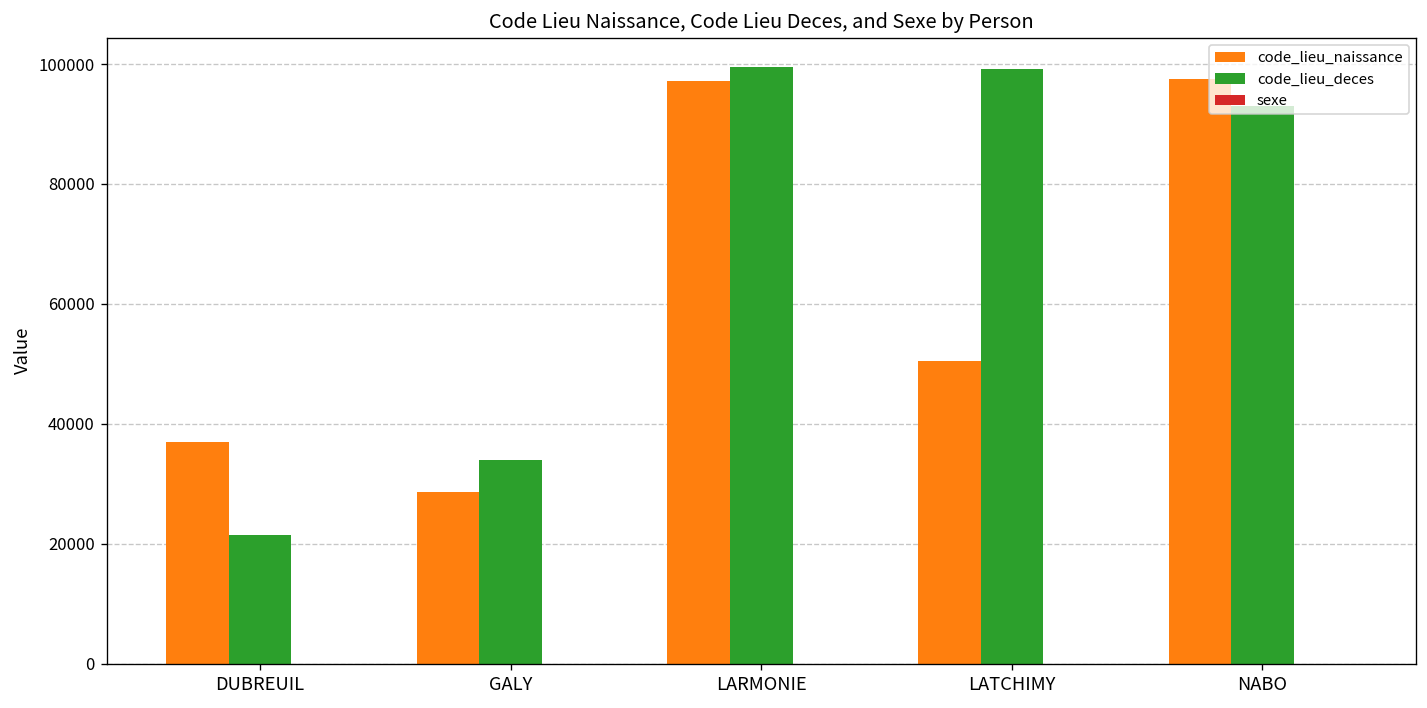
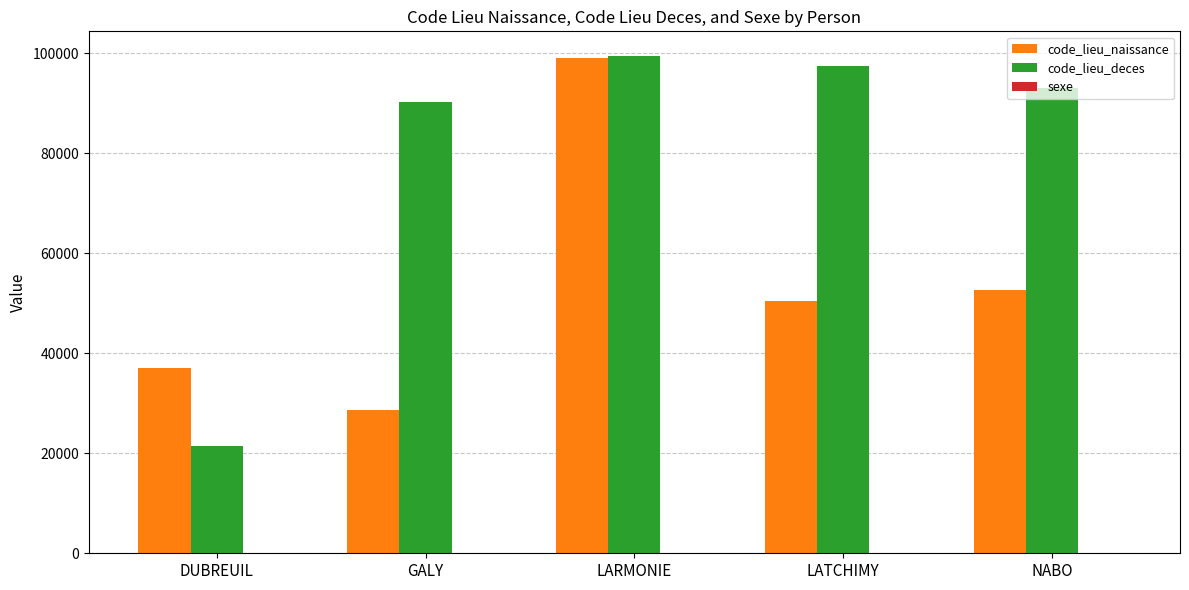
  {
    "code_lieu_naissance": {
      "DUBREUIL": 37000,
      "GALY": 29000,
-     "LARMONIE": 97000,
+     "LARMONIE": 99000,
      "LATCHIMY": 51000,
-     "NABO": 97000
+     "NABO": 53000
    },
    "code_lieu_deces": {
      "DUBREUIL": 22000,
-     "GALY": 34000,
+     "GALY": 90000,
      "LARMONIE": 99000,
-     "LATCHIMY": 99000
+     "LATCHIMY": 97000
    }
  }
